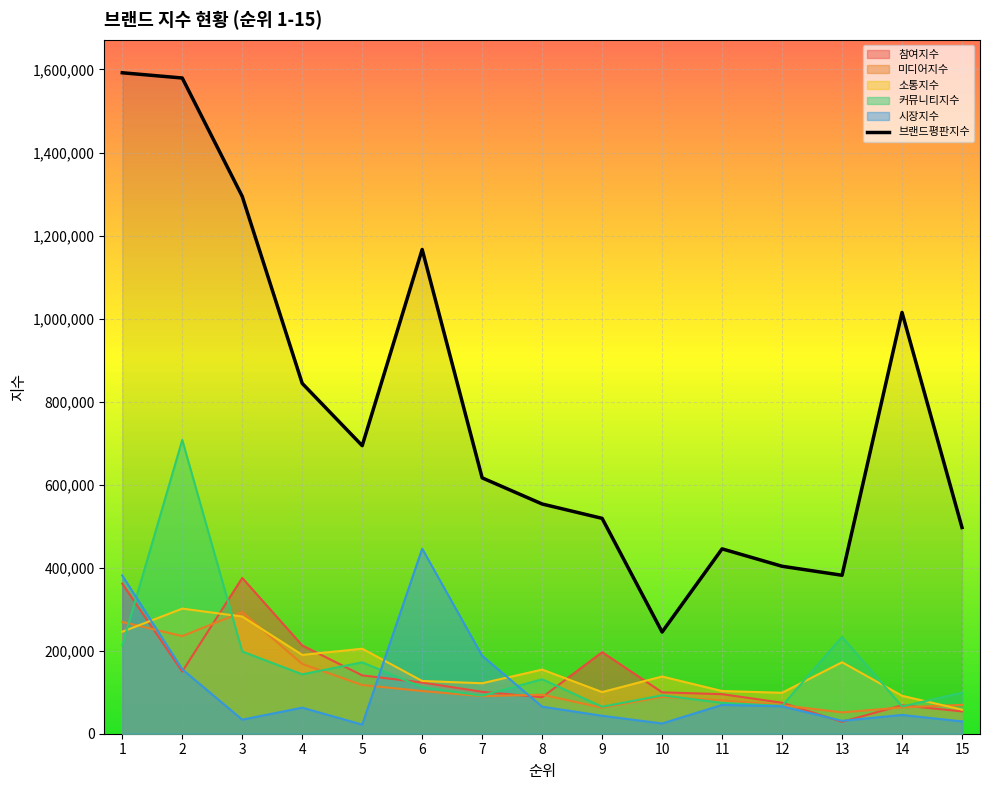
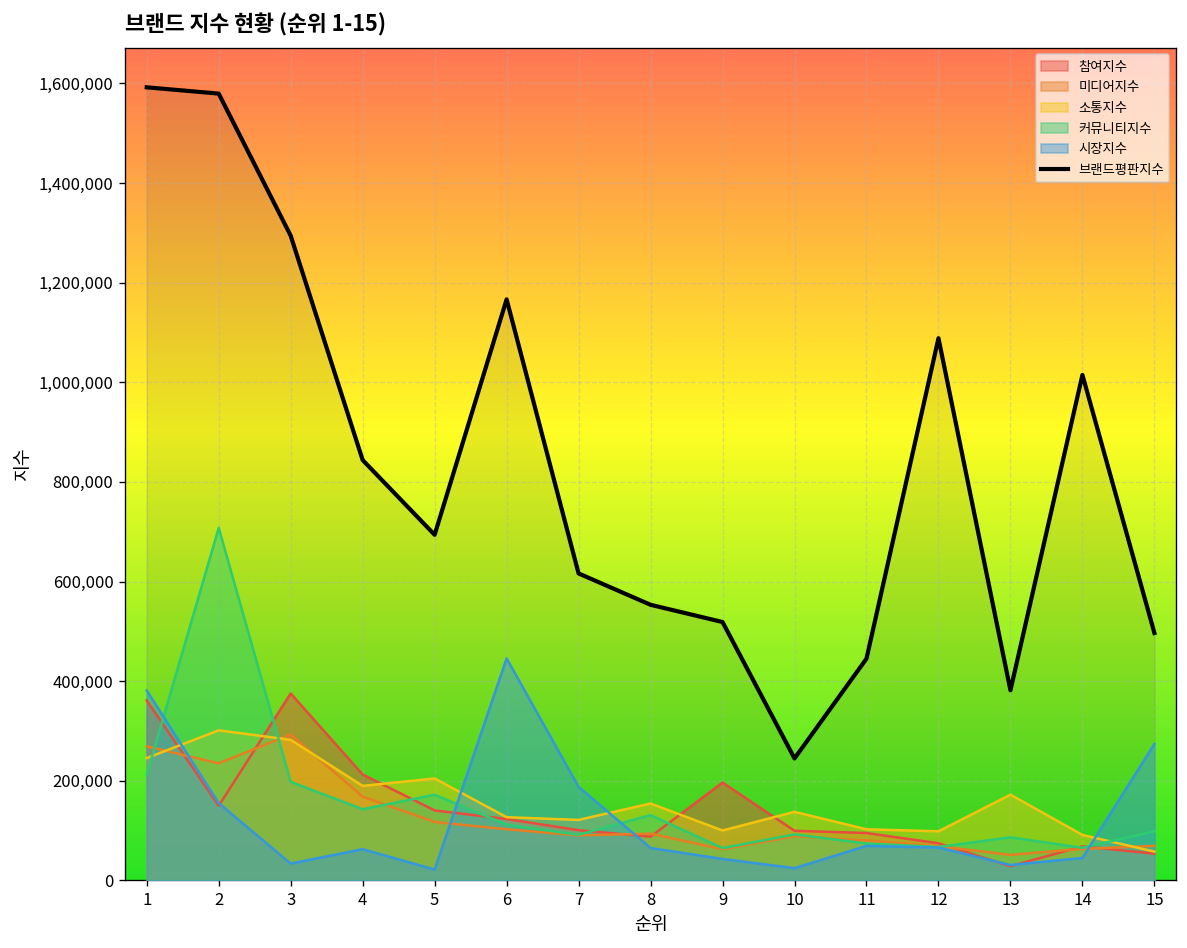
  {
    "커뮤니티지수": {
      "1": "210,000",
      "2": "710,000",
      "3": "200,000",
      "4": "140,000",
      "5": "170,000",
      "6": "110,000",
      "8": "130,000",
-     "13": "230,000",
+     "13": "90,000",
      "15": "100,000"
    },
    "시장지수": {
      "1": "380,000",
      "3": "30,000",
      "4": "60,000",
      "5": "20,000",
      "6": "450,000",
      "7": "190,000",
      "8": "70,000",
      "9": "40,000",
      "10": "20,000",
      "14": "50,000",
-     "15": "30,000"
+     "15": "270,000"
    },
    "브랜드평판지수": {
      "1": "1,590,000",
      "2": "1,580,000",
      "3": "1,290,000",
      "4": "840,000",
      "5": "690,000",
      "6": "1,170,000",
      "7": "620,000",
      "8": "550,000",
      "9": "520,000",
      "10": "240,000",
      "11": "450,000",
-     "12": "400,000",
+     "12": "1,090,000",
      "13": "380,000",
      "14": "1,010,000",
      "15": "500,000"
    }
  }
